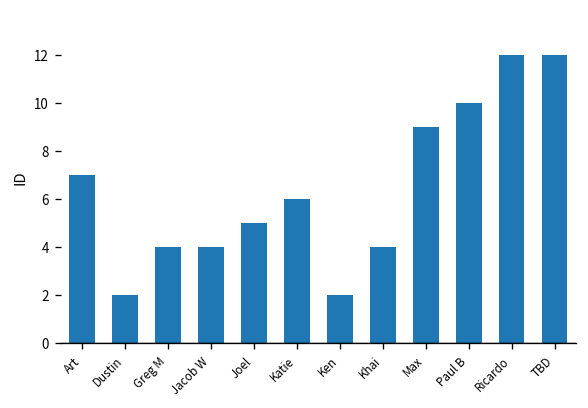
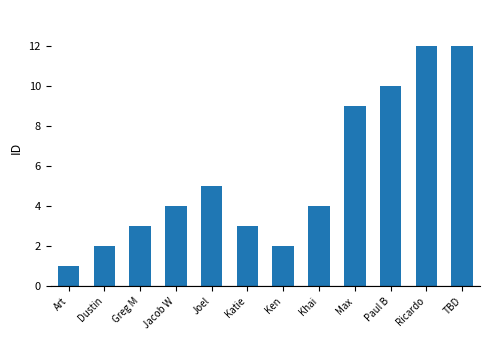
  {
-   "Art": 7,
+   "Art": 1,
    "Dustin": 2,
-   "Greg M": 4,
+   "Greg M": 3,
    "Jacob W": 4,
    "Joel": 5,
-   "Katie": 6,
+   "Katie": 3,
    "Ken": 2,
    "Khai": 4,
    "Max": 9,
    "Paul B": 10,
    "Ricardo": 12,
    "TBD": 12
  }
